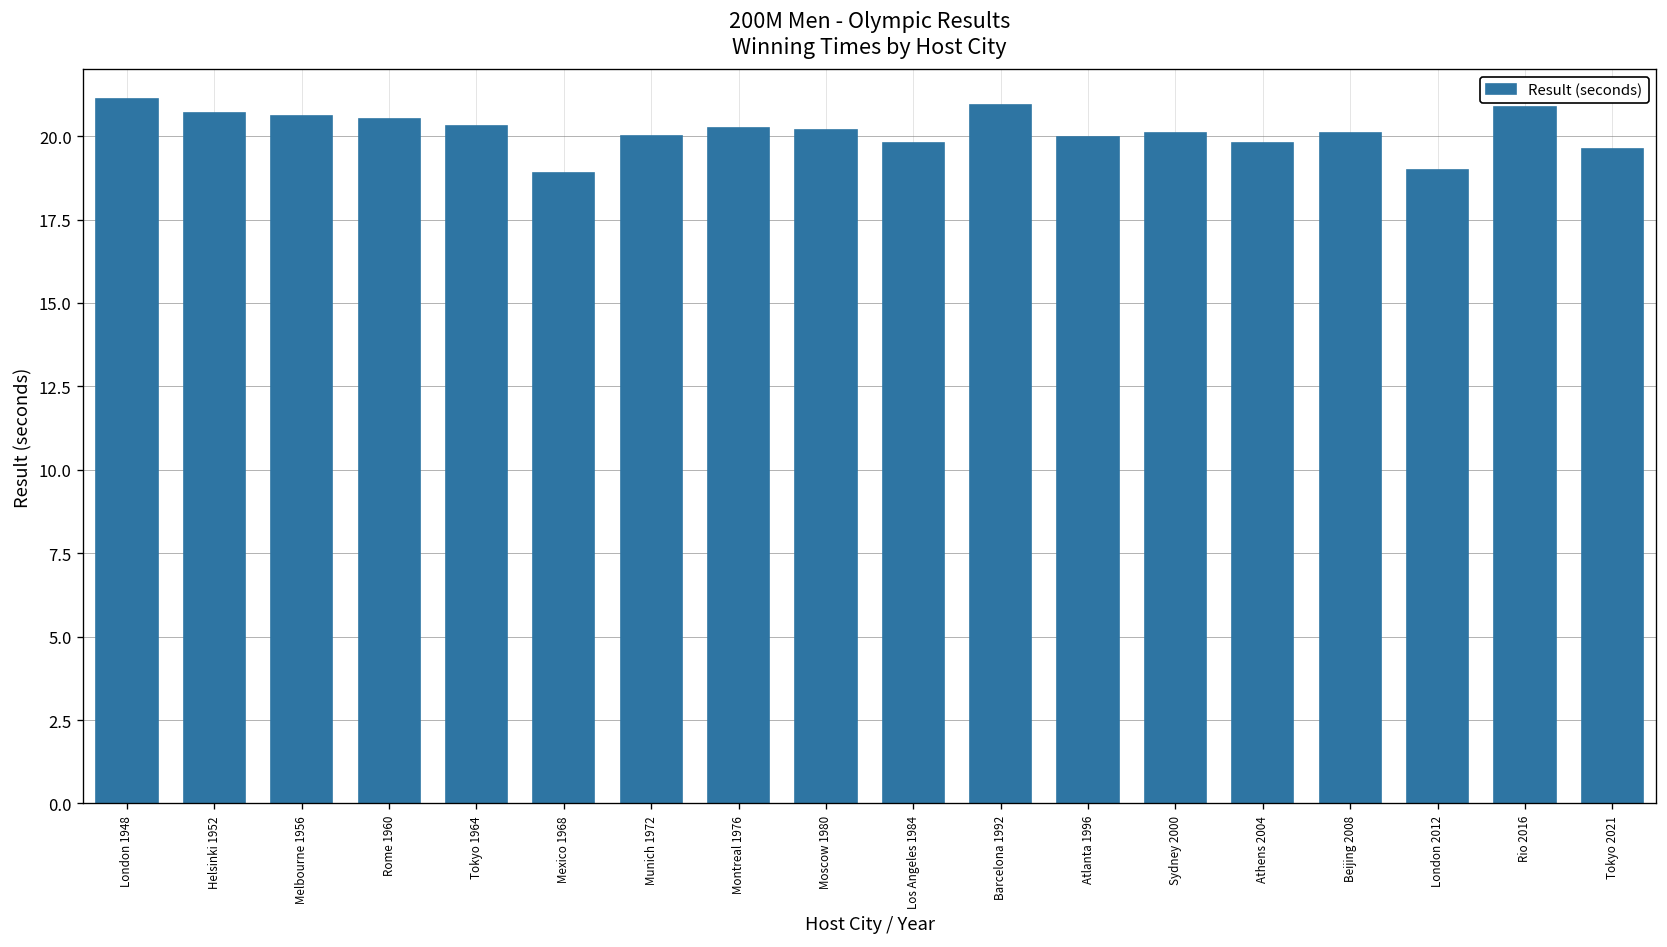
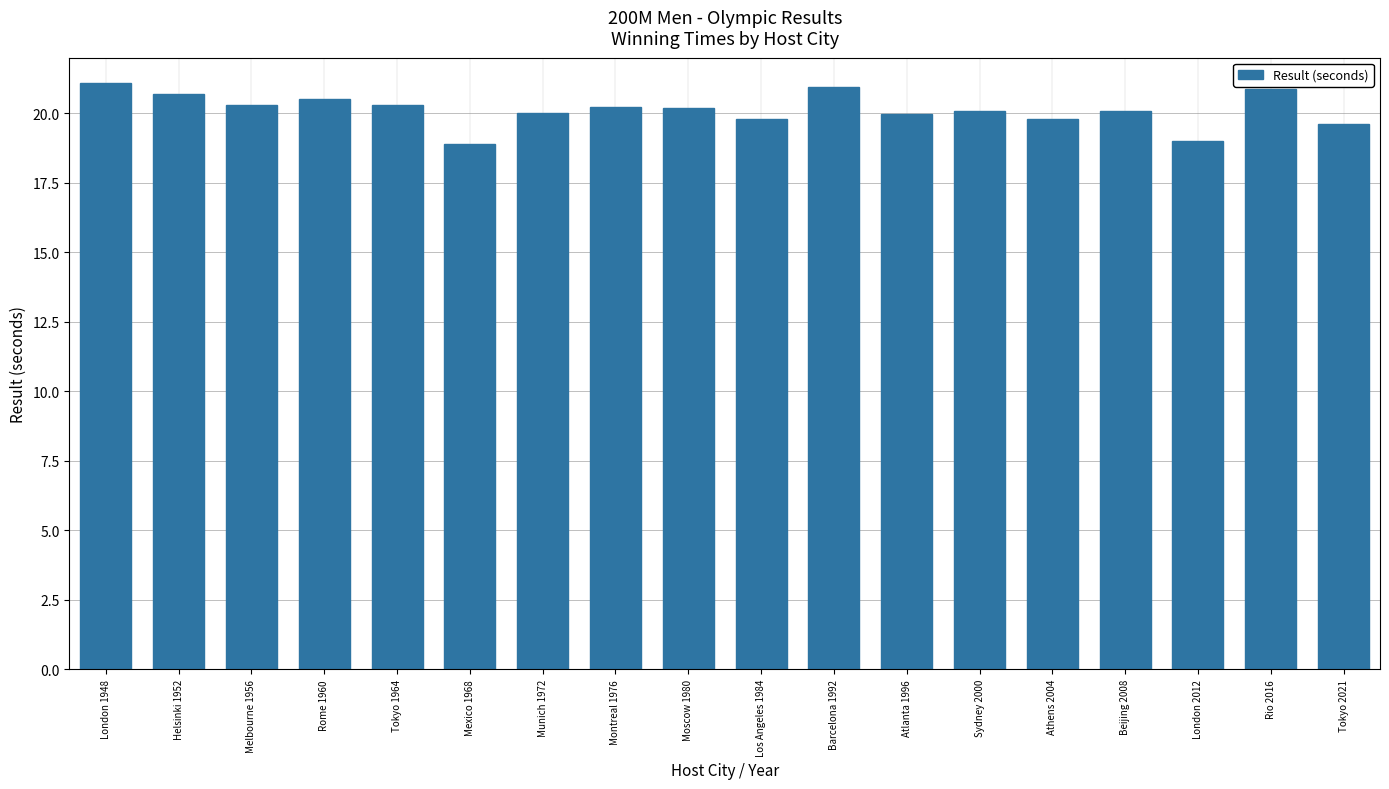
  {
    "London 1948": 21.1,
    "Helsinki 1952": 20.7,
-   "Melbourne 1956": 20.6,
+   "Melbourne 1956": 20.3,
    "Rome 1960": 20.5,
    "Tokyo 1964": 20.3,
    "Mexico 1968": 18.9,
    "Munich 1972": 20.0,
    "Montreal 1976": 20.2,
    "Moscow 1980": 20.2,
    "Los Angeles 1984": 19.8,
    "Barcelona 1992": 20.9,
    "Atlanta 1996": 20.0,
    "Sydney 2000": 20.1,
    "Athens 2004": 19.8,
    "Beijing 2008": 20.1,
    "London 2012": 19.0,
    "Rio 2016": 20.9,
    "Tokyo 2021": 19.6
  }
